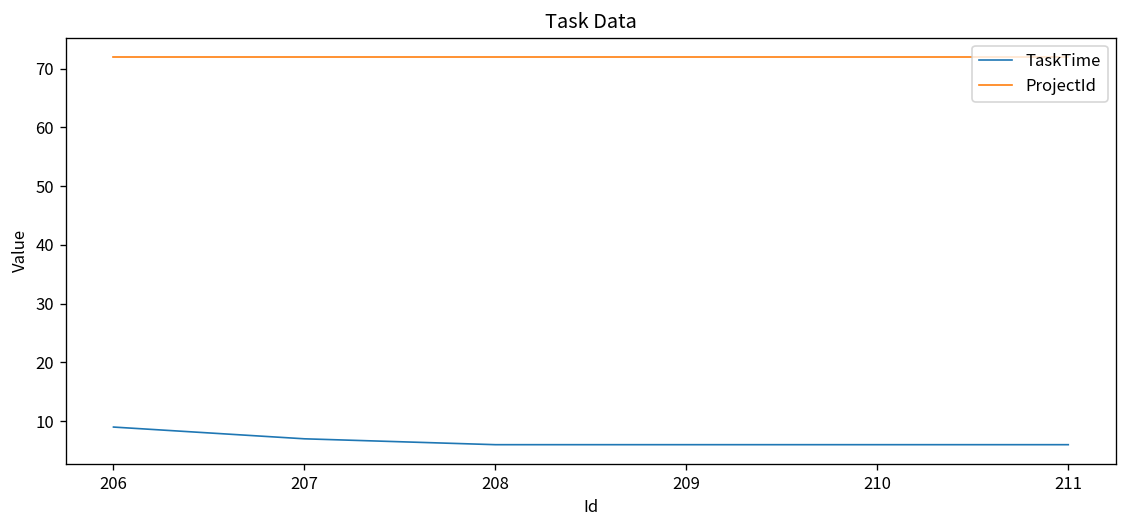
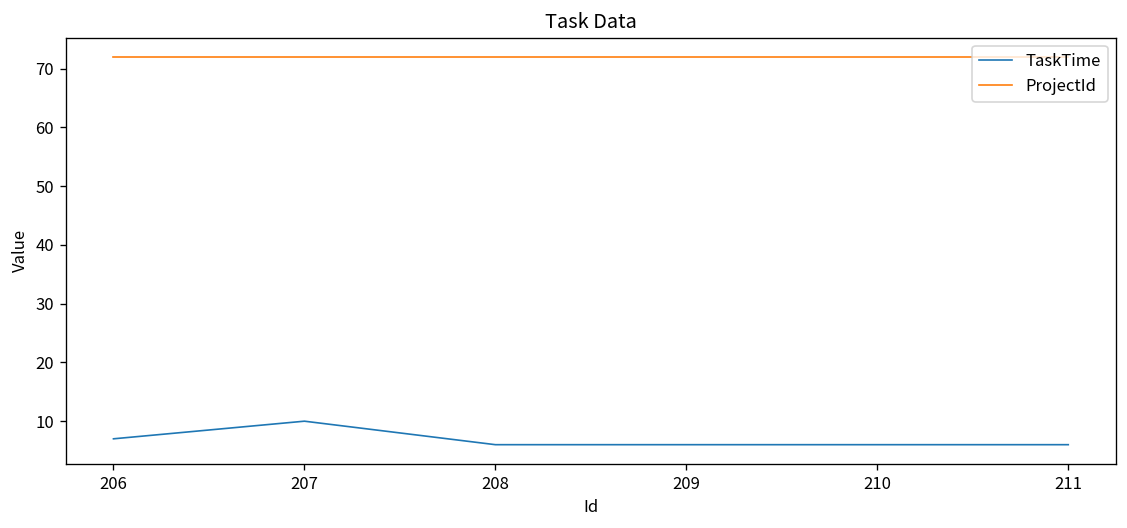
  {
    "TaskTime": {
-     "206": 9,
-     "207": 7,
+     "206": 7,
+     "207": 10,
      "208": 6,
      "209": 6,
      "210": 6,
      "211": 6
    },
    "ProjectId": {
      "206": 72,
      "207": 72,
      "208": 72,
      "209": 72,
      "210": 72
    }
  }
